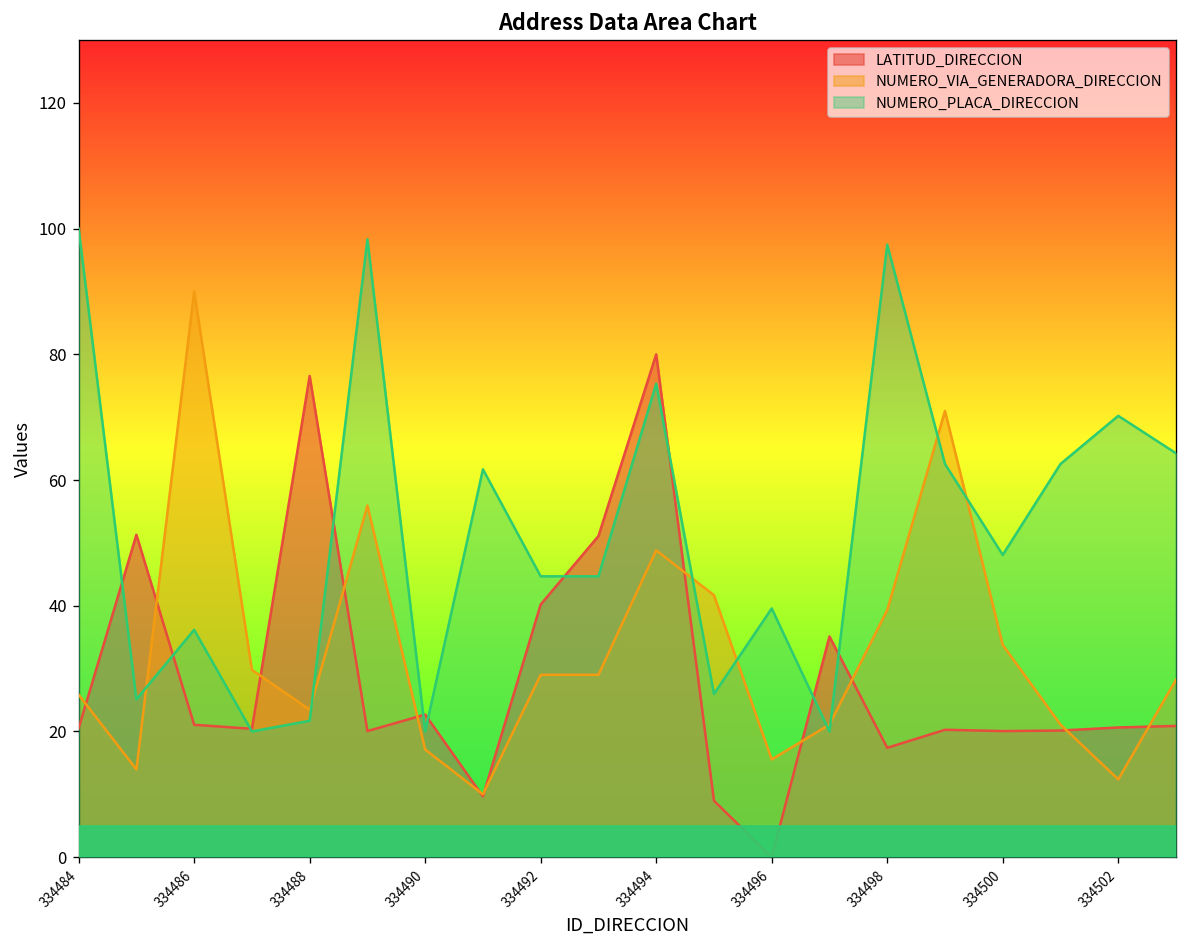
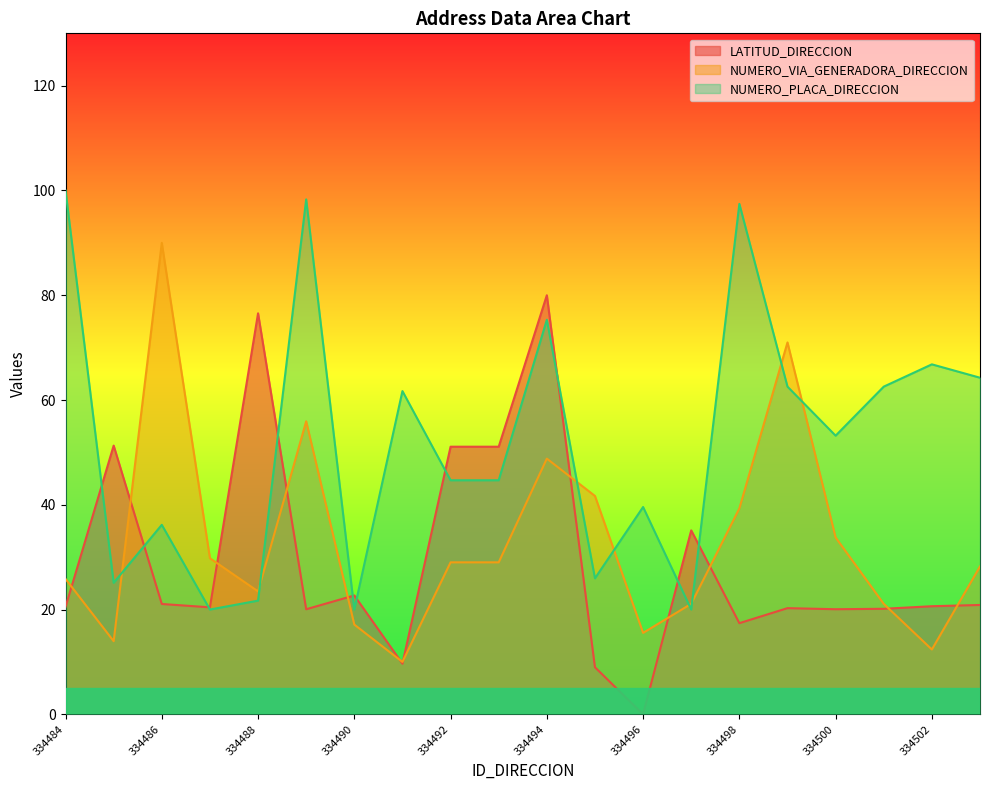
  {
    "LATITUD_DIRECCION": {
      "334484": 21,
      "334486": 21,
      "334488": 77,
      "334490": 23,
-     "334492": 40,
+     "334492": 51,
      "334494": 80,
      "334498": 17,
      "334500": 20,
      "334502": 21
    },
    "NUMERO_VIA_GENERADORA_DIRECCION": {
      "334484": 26,
      "334486": 90,
      "334488": 23,
      "334490": 17,
      "334492": 29,
      "334494": 49,
      "334496": 16,
      "334498": 39,
      "334500": 34,
      "334502": 12
    },
    "NUMERO_PLACA_DIRECCION": {
      "334484": 100,
      "334486": 36,
      "334488": 22,
      "334490": 20,
      "334492": 45,
      "334494": 75,
      "334496": 40,
      "334498": 97,
-     "334500": 48,
-     "334502": 70
+     "334500": 53,
+     "334502": 67
    }
  }
